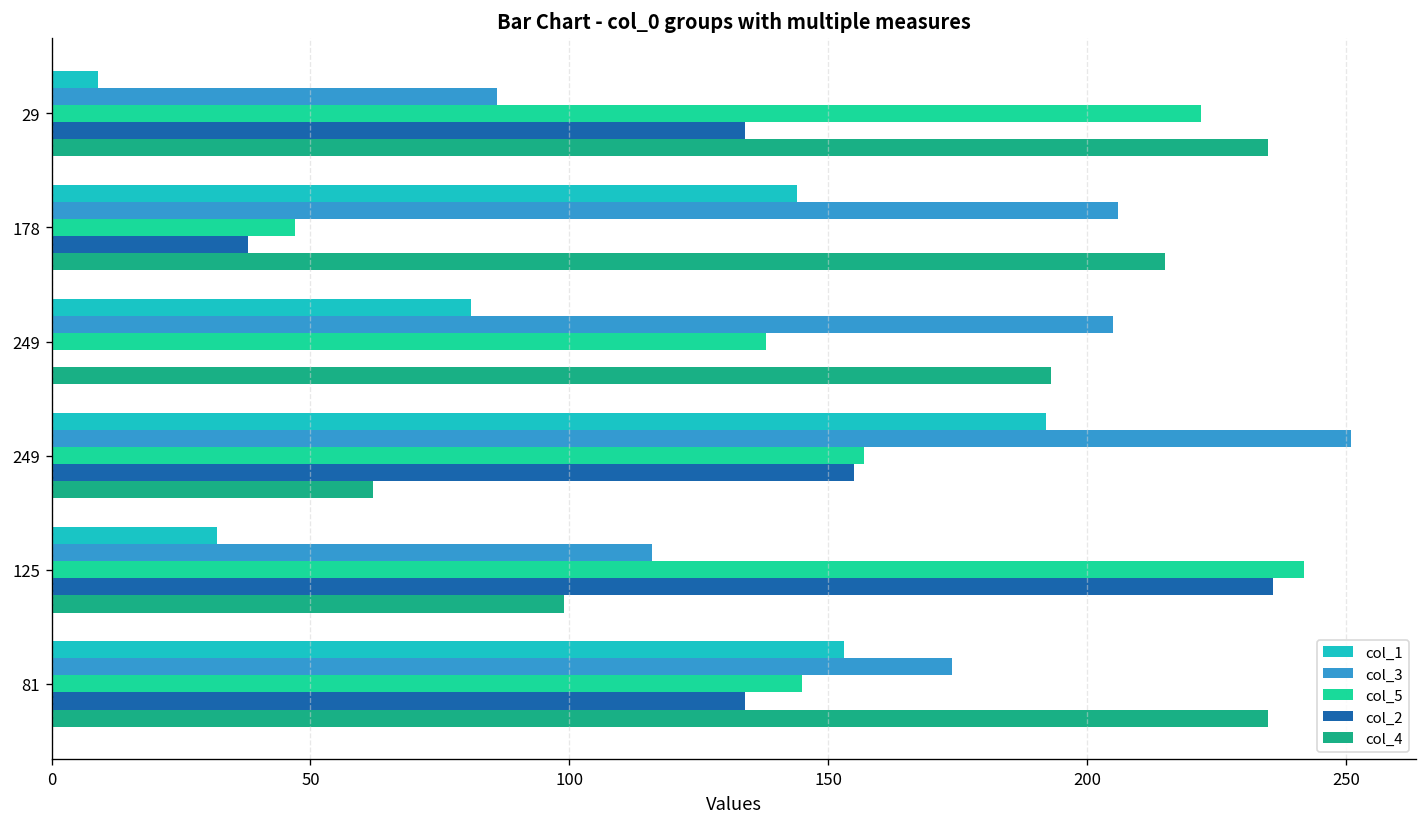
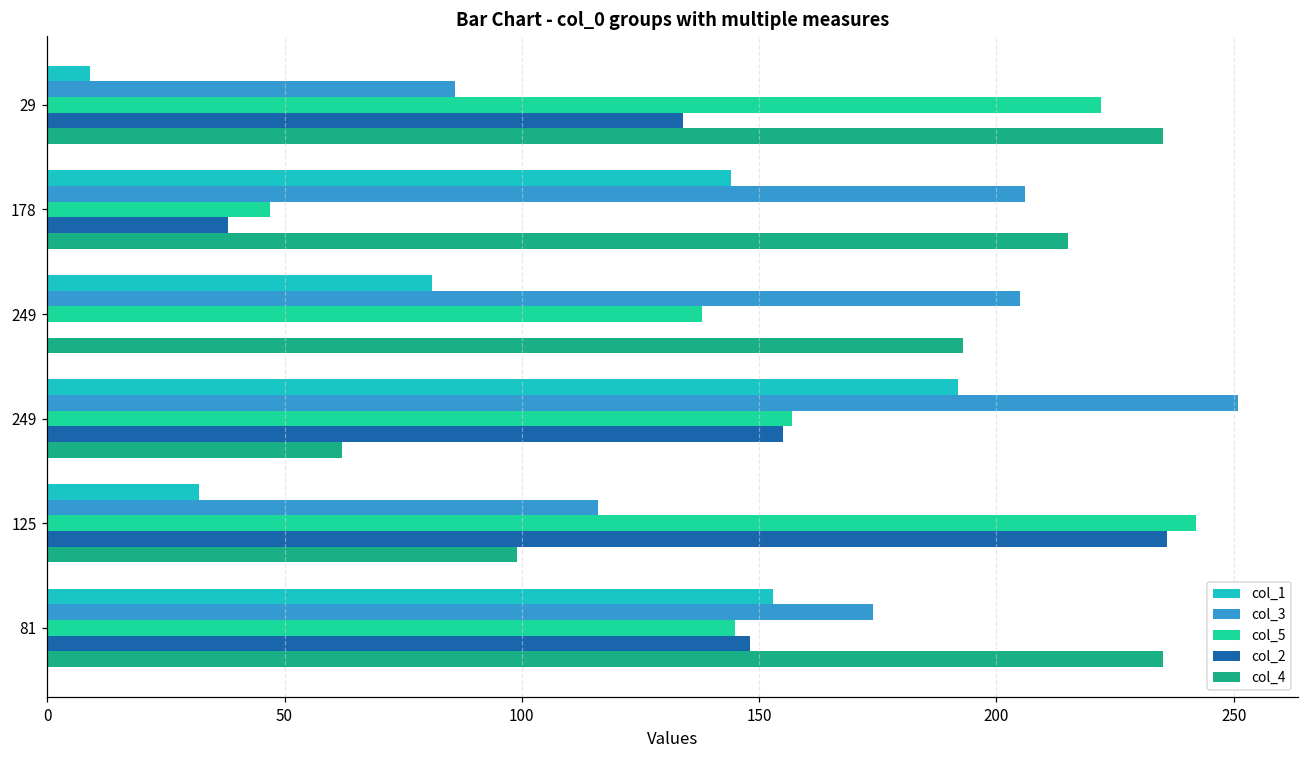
  {
    "col_2": {
      "29": 134,
      "178": 38,
      "125": 236,
-     "81": 134
+     "81": 148
    }
  }
